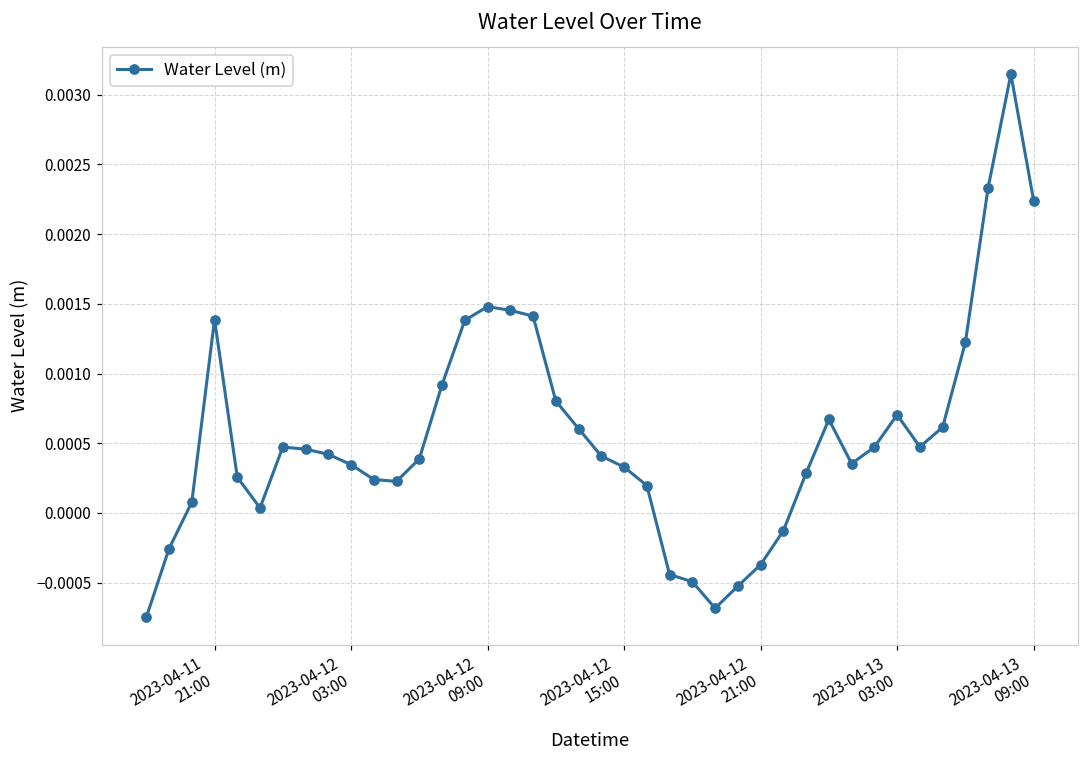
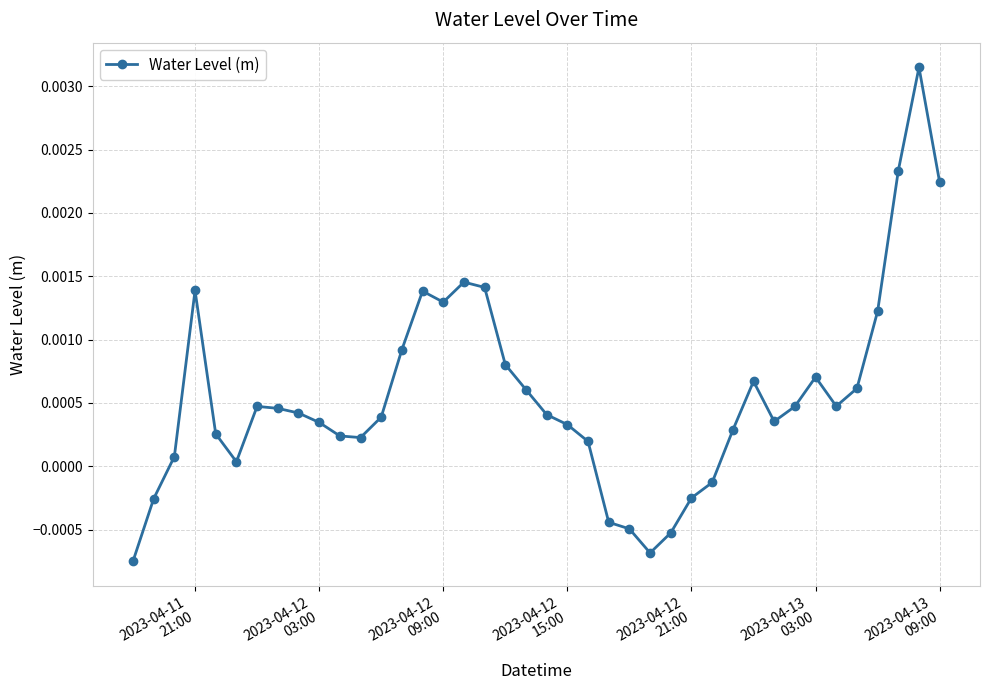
  {
    "2023-04-11 21:00": 0.00139,
    "2023-04-12 03:00": 0.00035,
-   "2023-04-12 09:00": 0.00148,
+   "2023-04-12 09:00": 0.00130,
    "2023-04-12 15:00": 0.00033,
-   "2023-04-12 21:00": -0.00037,
+   "2023-04-12 21:00": -0.00025,
    "2023-04-13 03:00": 0.00070,
    "2023-04-13 09:00": 0.00224
  }
